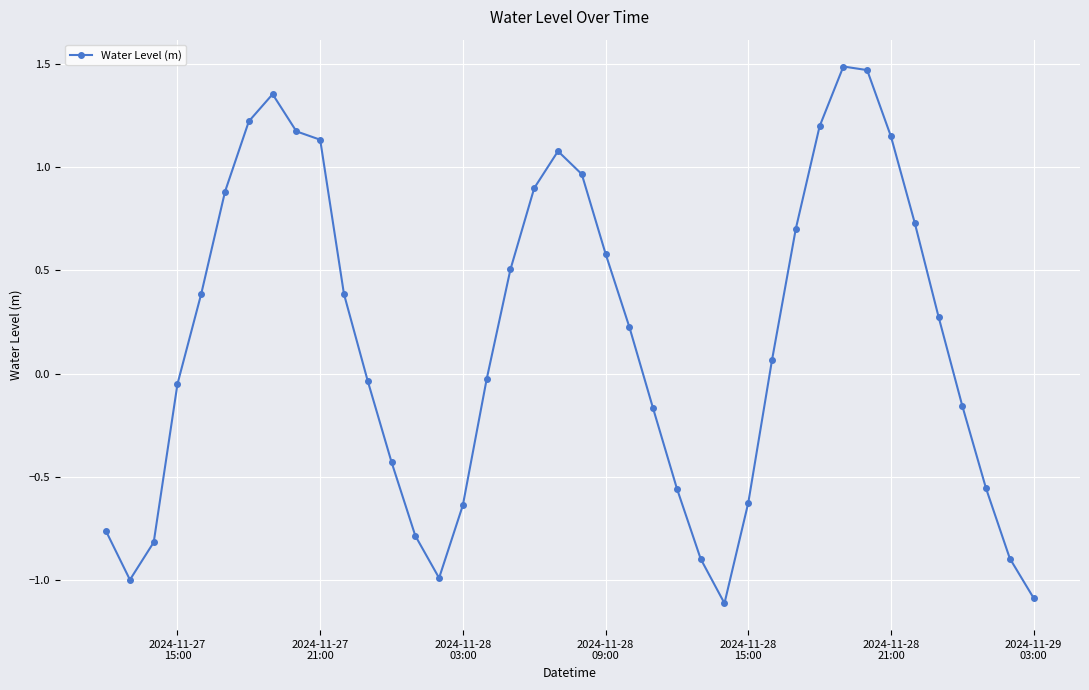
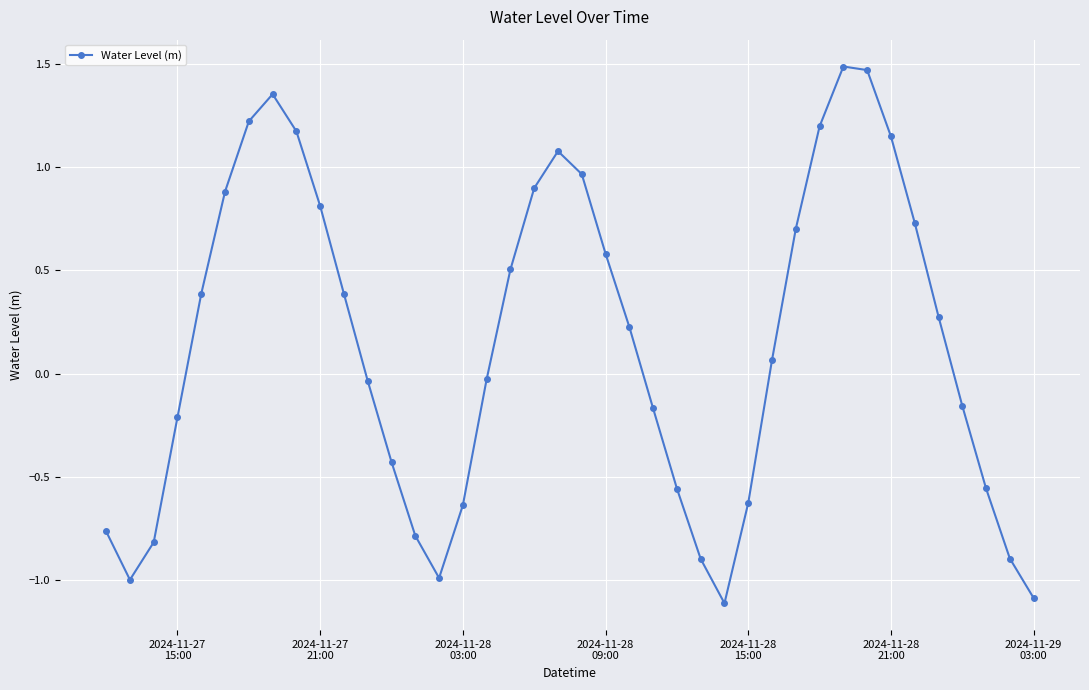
  {
-   "2024-11-27 15:00": -0.05,
-   "2024-11-27 21:00": 1.13,
+   "2024-11-27 15:00": -0.21,
+   "2024-11-27 21:00": 0.81,
    "2024-11-28 03:00": -0.64,
    "2024-11-28 09:00": 0.58,
    "2024-11-28 15:00": -0.63,
    "2024-11-28 21:00": 1.15,
    "2024-11-29 03:00": -1.09
  }
